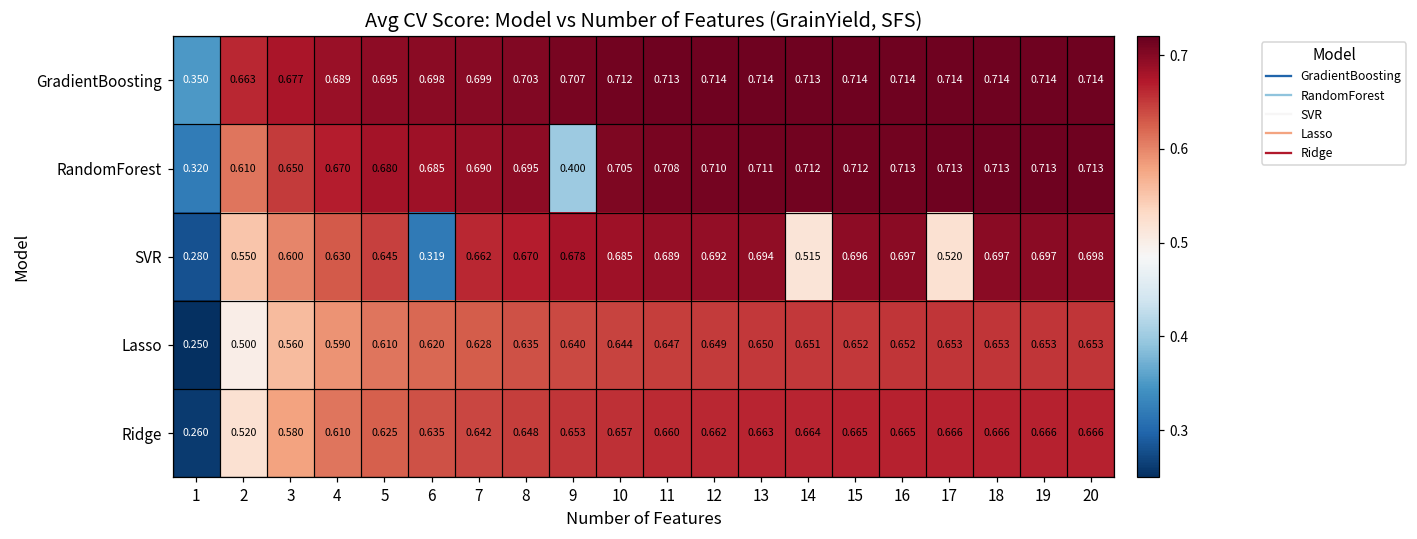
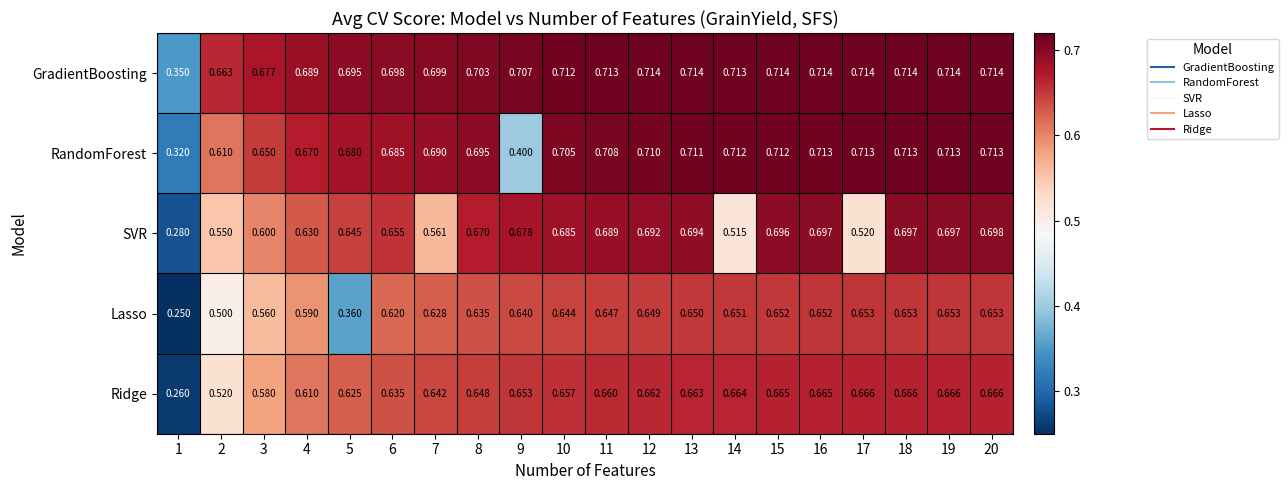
  {
    "GradientBoosting": {
      "1": 0.350,
      "2": 0.663,
      "3": 0.677,
      "4": 0.689,
      "5": 0.695,
      "6": 0.698,
      "7": 0.699,
      "8": 0.703,
      "9": 0.707,
      "10": 0.712,
      "11": 0.713,
      "12": 0.714,
      "13": 0.714,
      "14": 0.713,
      "15": 0.714,
      "16": 0.714,
      "17": 0.714,
      "18": 0.714,
      "19": 0.714,
      "20": 0.714
    },
    "RandomForest": {
      "1": 0.320,
      "2": 0.610,
      "3": 0.650,
      "4": 0.670,
      "5": 0.680,
      "6": 0.685,
      "7": 0.690,
      "8": 0.695,
      "9": 0.400,
      "10": 0.705,
      "11": 0.708,
      "12": 0.710,
      "13": 0.711,
      "14": 0.712,
      "15": 0.712,
      "16": 0.713,
      "17": 0.713,
      "18": 0.713,
      "19": 0.713,
      "20": 0.713
    },
    "SVR": {
      "1": 0.280,
      "2": 0.550,
      "3": 0.600,
      "4": 0.630,
      "5": 0.645,
-     "6": 0.319,
-     "7": 0.662,
+     "6": 0.655,
+     "7": 0.561,
      "8": 0.670,
      "9": 0.678,
      "10": 0.685,
      "11": 0.689,
      "12": 0.692,
      "13": 0.694,
      "14": 0.515,
      "15": 0.696,
      "16": 0.697,
      "17": 0.520,
      "18": 0.697,
      "19": 0.697,
      "20": 0.698
    },
    "Lasso": {
      "1": 0.250,
      "2": 0.500,
      "3": 0.560,
      "4": 0.590,
-     "5": 0.610,
+     "5": 0.360,
      "6": 0.620,
      "7": 0.628,
      "8": 0.635,
      "9": 0.640,
      "10": 0.644,
      "11": 0.647,
      "12": 0.649,
      "13": 0.650,
      "14": 0.651,
      "15": 0.652,
      "16": 0.652,
      "17": 0.653,
      "18": 0.653,
      "19": 0.653,
      "20": 0.653
    },
    "Ridge": {
      "1": 0.260,
      "2": 0.520,
      "3": 0.580,
      "4": 0.610,
      "5": 0.625,
      "6": 0.635,
      "7": 0.642,
      "8": 0.648,
      "9": 0.653,
      "10": 0.657,
      "11": 0.660,
      "12": 0.662,
      "13": 0.663,
      "14": 0.664,
      "15": 0.665,
      "16": 0.665,
      "17": 0.666,
      "18": 0.666,
      "19": 0.666,
      "20": 0.666
    }
  }
